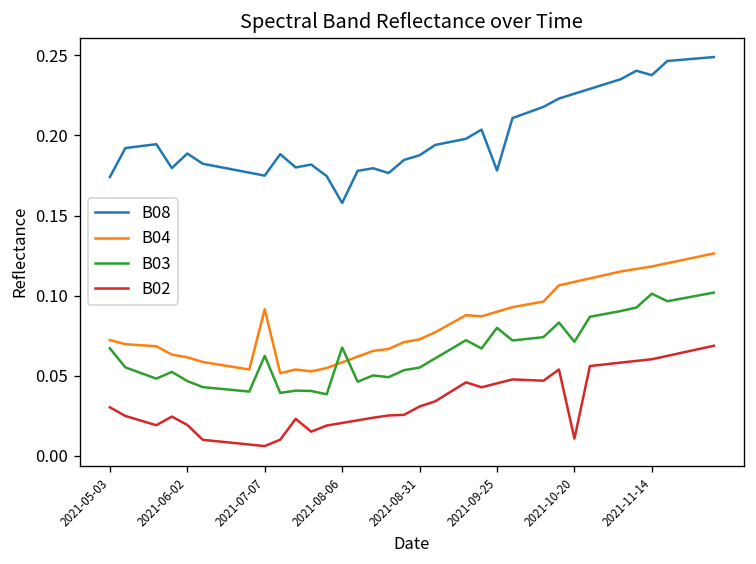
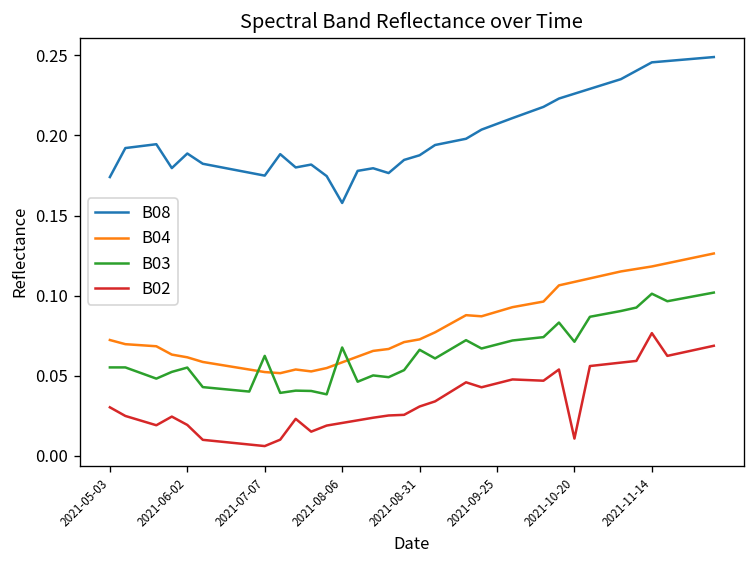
  {
    "B08": {
      "2021-05-03": 0.174,
      "2021-06-02": 0.189,
      "2021-07-07": 0.175,
      "2021-08-06": 0.158,
      "2021-08-31": 0.188,
-     "2021-09-25": 0.178,
+     "2021-09-25": 0.207,
      "2021-10-20": 0.226,
-     "2021-11-14": 0.238
+     "2021-11-14": 0.246
    },
    "B04": {
      "2021-05-03": 0.072,
      "2021-06-02": 0.062,
-     "2021-07-07": 0.092,
+     "2021-07-07": 0.052,
      "2021-08-06": 0.058,
      "2021-08-31": 0.073,
      "2021-09-25": 0.090,
      "2021-10-20": 0.109,
      "2021-11-14": 0.118
    },
    "B03": {
-     "2021-05-03": 0.067,
-     "2021-06-02": 0.047,
+     "2021-05-03": 0.055,
+     "2021-06-02": 0.055,
      "2021-07-07": 0.062,
      "2021-08-06": 0.068,
-     "2021-08-31": 0.055,
-     "2021-09-25": 0.080,
+     "2021-08-31": 0.066,
+     "2021-09-25": 0.070,
      "2021-10-20": 0.071,
      "2021-11-14": 0.101
    },
    "B02": {
      "2021-05-03": 0.030,
      "2021-06-02": 0.019,
      "2021-07-07": 0.006,
      "2021-08-06": 0.021,
      "2021-08-31": 0.031,
      "2021-09-25": 0.045,
      "2021-10-20": 0.011,
-     "2021-11-14": 0.060
+     "2021-11-14": 0.077
    }
  }
